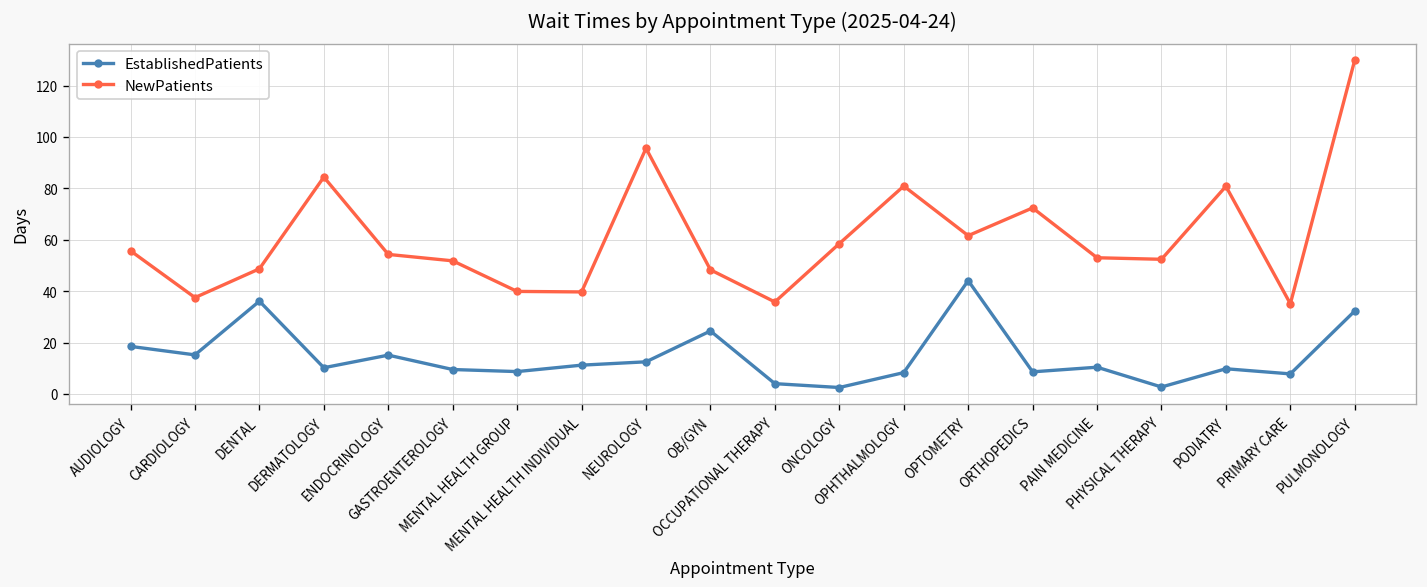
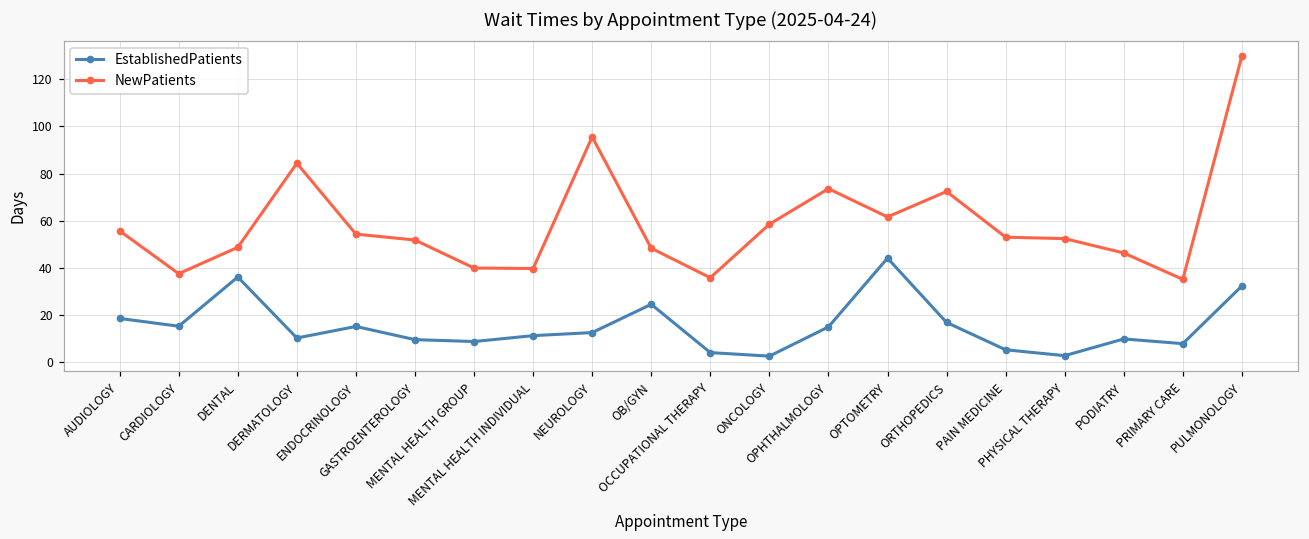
  {
    "EstablishedPatients": {
      "AUDIOLOGY": 19,
      "CARDIOLOGY": 15,
      "DENTAL": 36,
      "DERMATOLOGY": 10,
      "ENDOCRINOLOGY": 15,
      "GASTROENTEROLOGY": 10,
      "MENTAL HEALTH GROUP": 9,
      "MENTAL HEALTH INDIVIDUAL": 11,
      "NEUROLOGY": 13,
      "OB/GYN": 25,
      "OCCUPATIONAL THERAPY": 4,
      "ONCOLOGY": 3,
-     "OPHTHALMOLOGY": 8,
+     "OPHTHALMOLOGY": 15,
      "OPTOMETRY": 44,
-     "ORTHOPEDICS": 9,
-     "PAIN MEDICINE": 10,
+     "ORTHOPEDICS": 17,
+     "PAIN MEDICINE": 5,
      "PHYSICAL THERAPY": 3,
      "PODIATRY": 10,
      "PRIMARY CARE": 8,
      "PULMONOLOGY": 32
    },
    "NewPatients": {
      "AUDIOLOGY": 56,
      "CARDIOLOGY": 38,
      "DENTAL": 49,
      "DERMATOLOGY": 84,
      "ENDOCRINOLOGY": 54,
      "GASTROENTEROLOGY": 52,
      "MENTAL HEALTH GROUP": 40,
      "MENTAL HEALTH INDIVIDUAL": 40,
      "NEUROLOGY": 96,
      "OB/GYN": 48,
      "OCCUPATIONAL THERAPY": 36,
      "ONCOLOGY": 59,
-     "OPHTHALMOLOGY": 81,
+     "OPHTHALMOLOGY": 74,
      "OPTOMETRY": 62,
      "ORTHOPEDICS": 72,
      "PAIN MEDICINE": 53,
      "PHYSICAL THERAPY": 52,
-     "PODIATRY": 81,
+     "PODIATRY": 46,
      "PRIMARY CARE": 35,
      "PULMONOLOGY": 130
    }
  }
